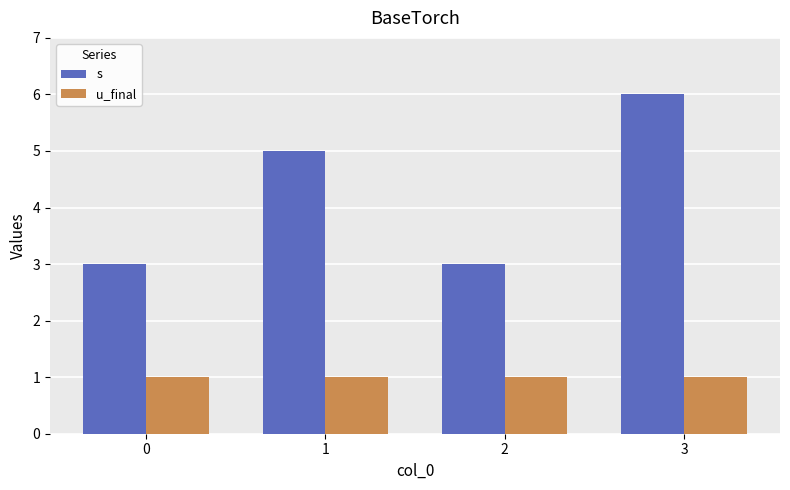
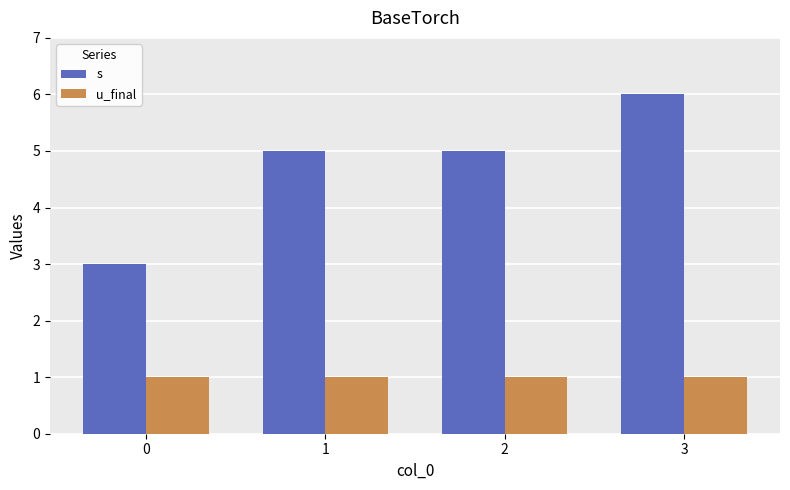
  {
    "s": {
      "0": 3,
      "1": 5,
-     "2": 3,
+     "2": 5,
      "3": 6
    },
    "u_final": {
      "0": 1,
      "1": 1,
      "2": 1,
      "3": 1
    }
  }
